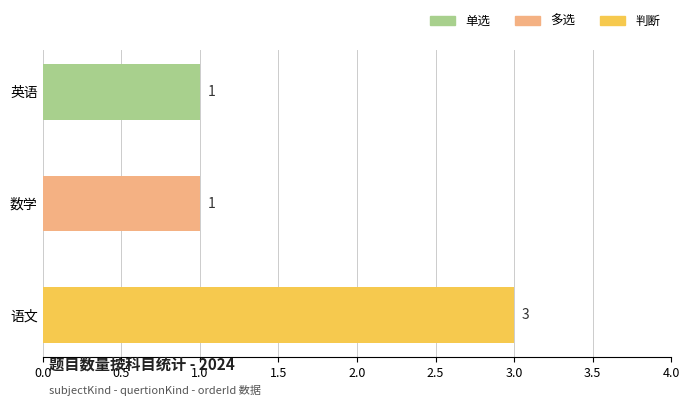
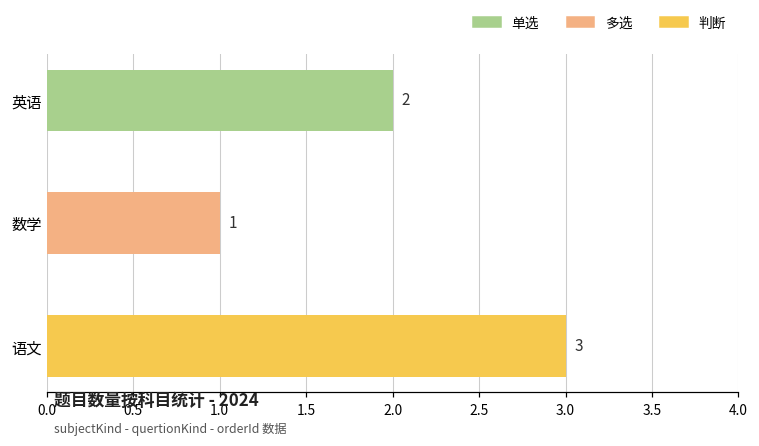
  {
-   "英语": 1,
+   "英语": 2,
    "数学": 1,
    "语文": 3
  }
